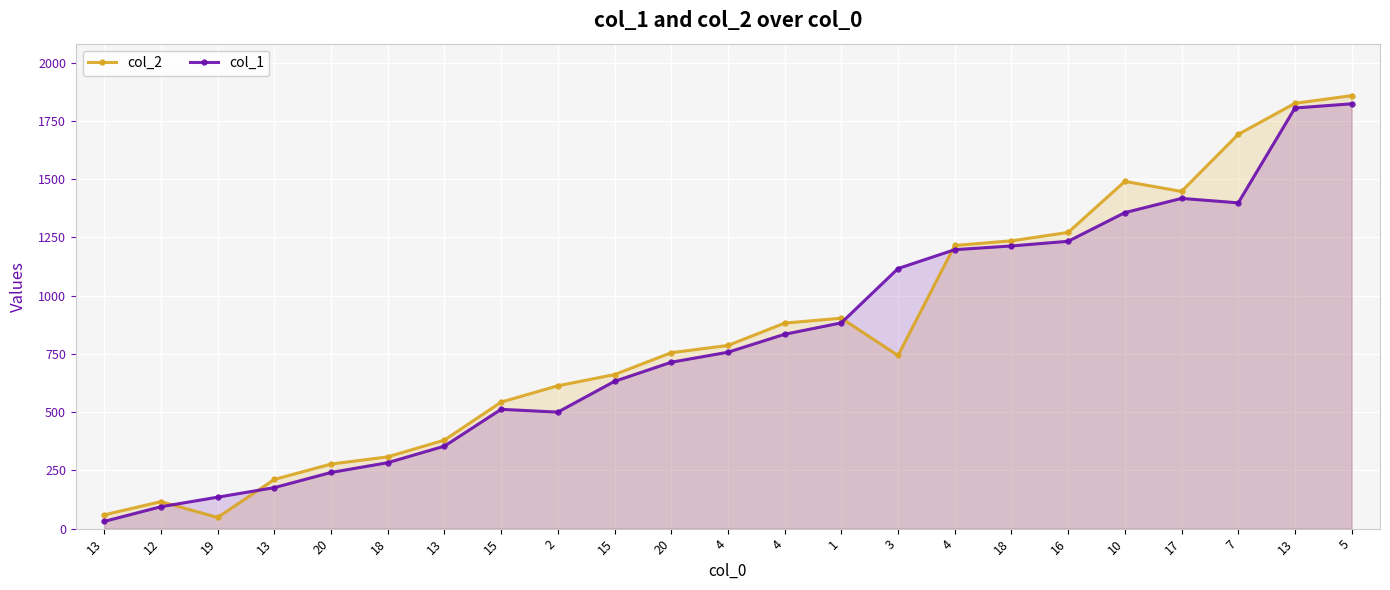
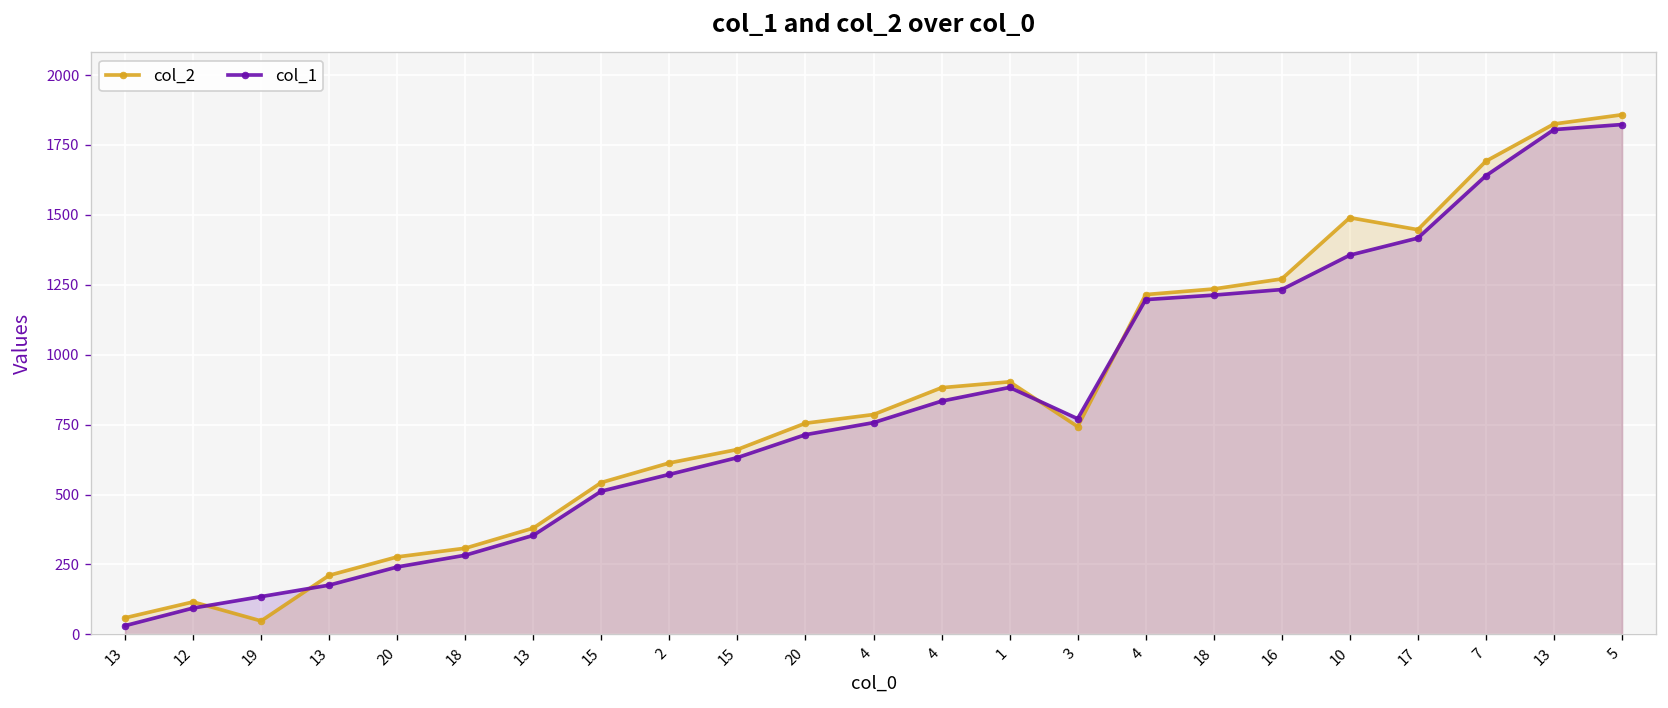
  {
    "col_2": {
      "12": 120,
      "19": 50,
      "2": 610,
      "1": 900,
      "3": 740,
      "16": 1270,
      "10": 1490,
      "17": 1450,
      "7": 1690,
      "5": 1860
    },
    "col_1": {
      "12": 90,
      "19": 140,
-     "2": 500,
+     "2": 570,
      "1": 880,
-     "3": 1120,
+     "3": 770,
      "16": 1230,
      "10": 1360,
      "17": 1420,
-     "7": 1400,
+     "7": 1640,
      "5": 1820
    }
  }
